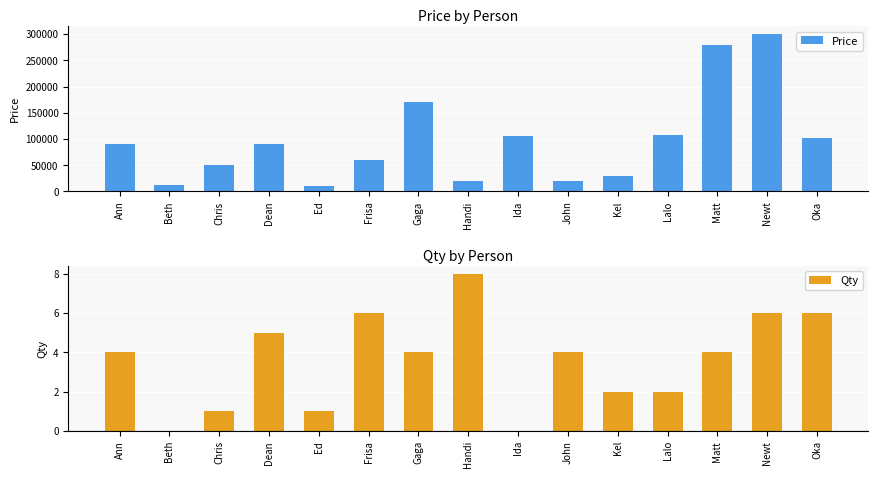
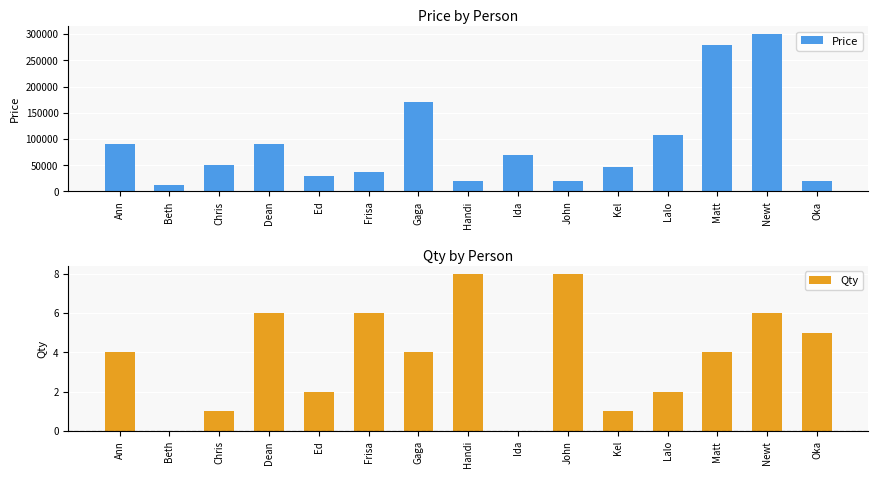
  {
    "Price by Person": {
      "Ann": 90000,
      "Beth": 10000,
      "Chris": 50000,
      "Dean": 90000,
-     "Ed": 10000,
-     "Frisa": 60000,
+     "Ed": 30000,
+     "Frisa": 40000,
      "Gaga": 170000,
      "Handi": 20000,
-     "Ida": 110000,
+     "Ida": 70000,
      "John": 20000,
-     "Kel": 30000,
+     "Kel": 50000,
      "Lalo": 110000,
      "Matt": 280000,
      "Newt": 300000,
-     "Oka": 100000
+     "Oka": 20000
    },
    "Qty by Person": {
      "Ann": 4,
      "Beth": 0,
      "Chris": 1,
-     "Dean": 5,
-     "Ed": 1,
+     "Dean": 6,
+     "Ed": 2,
      "Frisa": 6,
      "Gaga": 4,
      "Handi": 8,
      "Ida": 0,
-     "John": 4,
-     "Kel": 2,
+     "John": 8,
+     "Kel": 1,
      "Lalo": 2,
      "Matt": 4,
      "Newt": 6,
-     "Oka": 6
+     "Oka": 5
    }
  }
